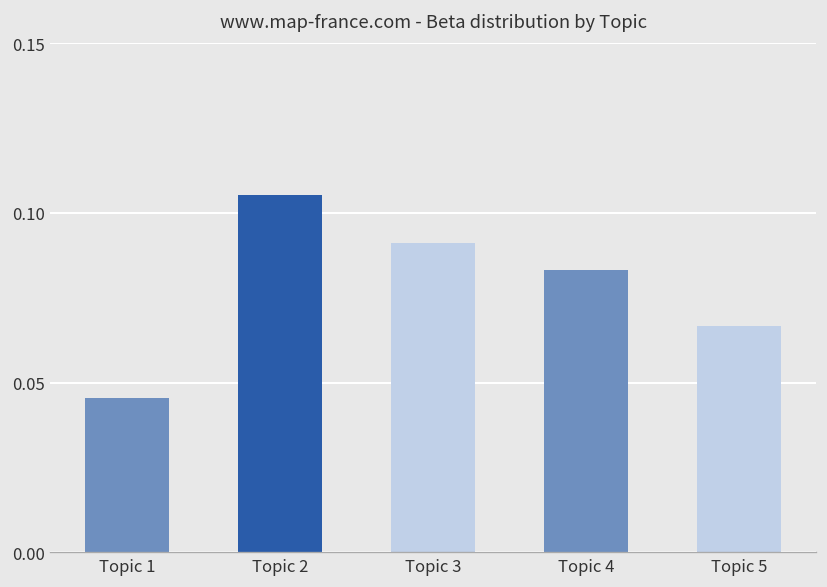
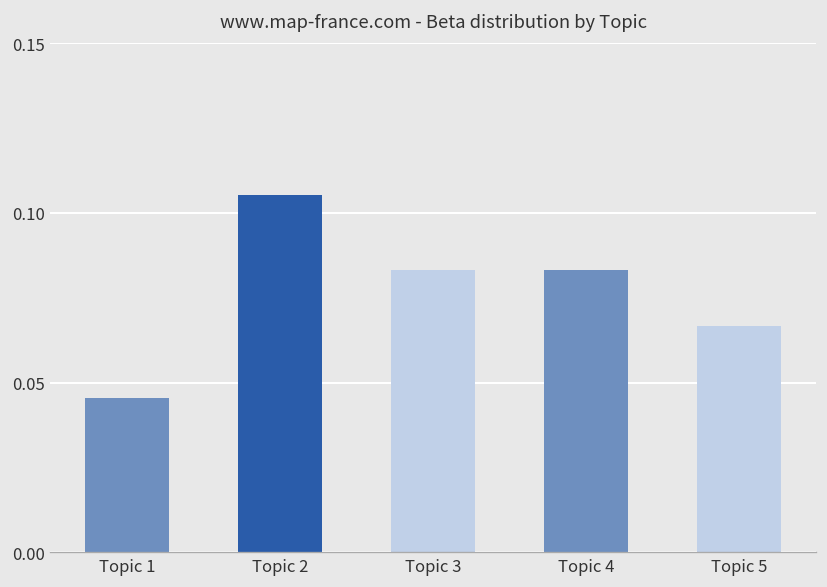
  {
    "Topic 1": 0.046,
    "Topic 2": 0.105,
-   "Topic 3": 0.091,
+   "Topic 3": 0.083,
    "Topic 4": 0.083,
    "Topic 5": 0.067
  }
